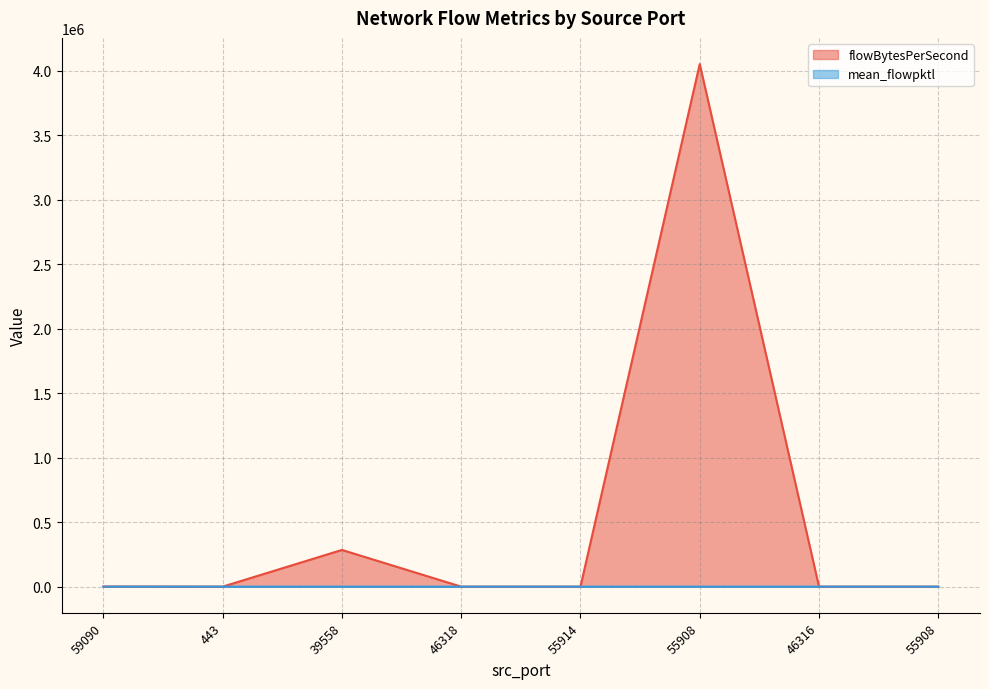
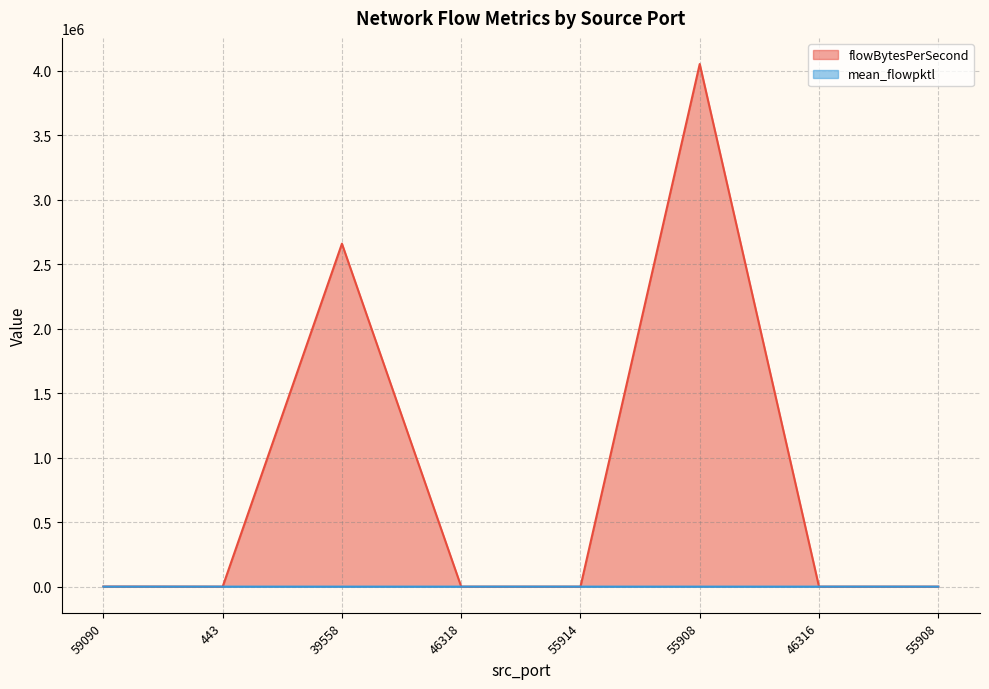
  {
    "flowBytesPerSecond": {
-     "39558": 280000
+     "39558": 2660000
    },
    "mean_flowpktl": {
      "39558": 0
    }
  }
